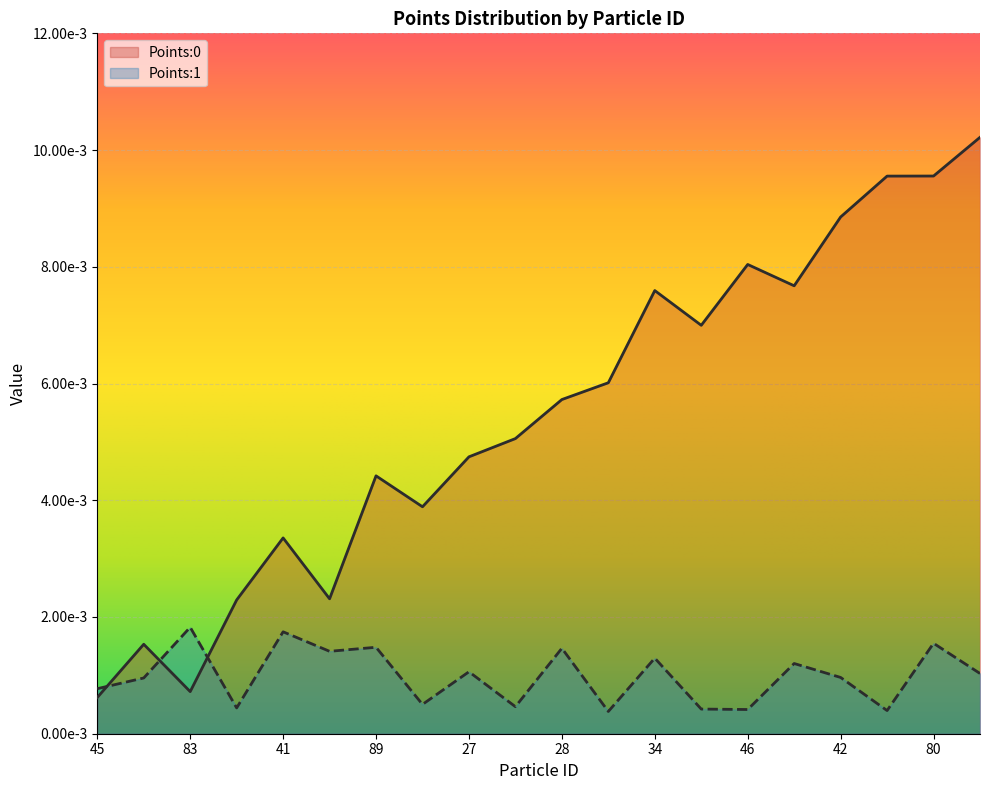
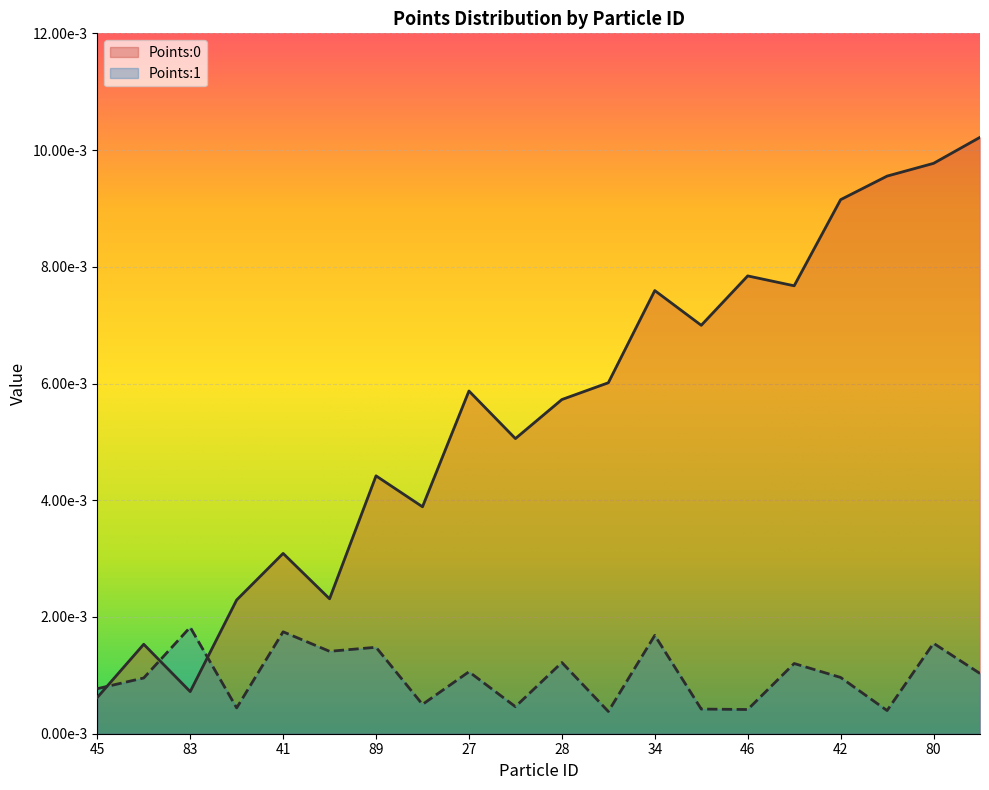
  {
    "Points:0": {
      "45": 0.0006,
      "83": 0.0007,
-     "41": 0.0034,
+     "41": 0.0031,
      "89": 0.0044,
-     "27": 0.0047,
+     "27": 0.0059,
      "28": 0.0057,
      "34": 0.0076,
-     "46": 0.0080,
-     "42": 0.0089,
-     "80": 0.0096
+     "46": 0.0078,
+     "42": 0.0092,
+     "80": 0.0098
    },
    "Points:1": {
      "45": 0.0008,
      "83": 0.0018,
      "41": 0.0017,
      "89": 0.0015,
      "27": 0.0011,
-     "28": 0.0015,
-     "34": 0.0013,
+     "28": 0.0012,
+     "34": 0.0017,
      "46": 0.0004,
      "42": 0.0010,
      "80": 0.0015
    }
  }
